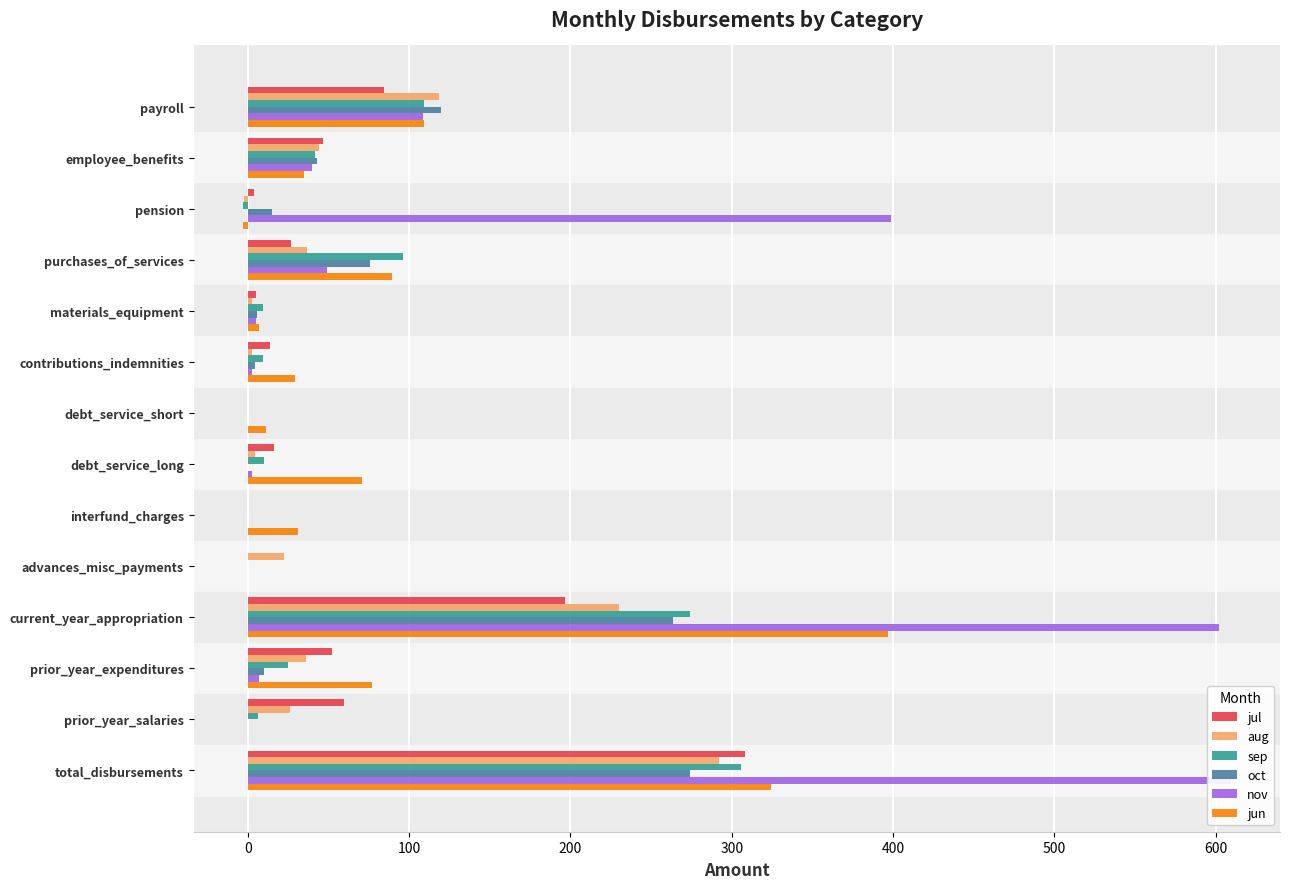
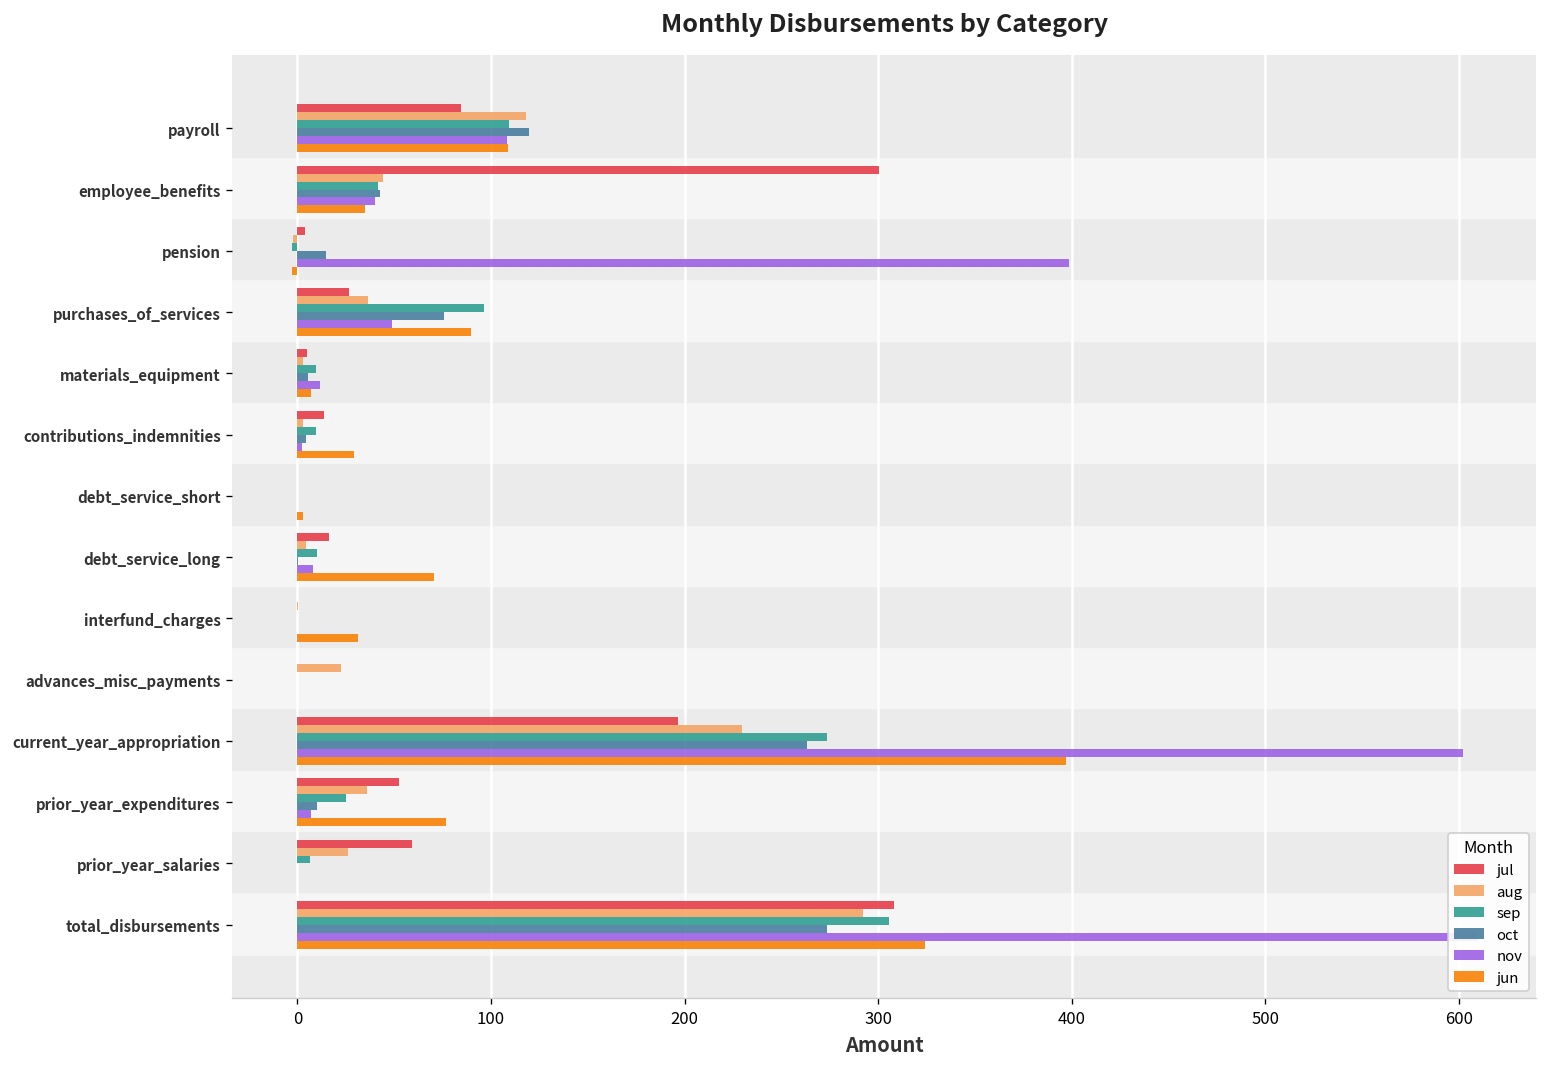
  {
    "jul": {
      "payroll": 85,
-     "employee_benefits": 46,
+     "employee_benefits": 300,
      "pension": 4,
      "purchases_of_services": 27,
      "materials_equipment": 5,
      "contributions_indemnities": 14,
      "debt_service_short": 0,
      "debt_service_long": 16,
      "interfund_charges": 0,
      "advances_misc_payments": 0,
      "current_year_appropriation": 197,
      "prior_year_expenditures": 52,
      "prior_year_salaries": 59,
      "total_disbursements": 308
    },
    "aug": {
      "payroll": 118,
      "employee_benefits": 44,
      "pension": -2,
      "purchases_of_services": 37,
      "materials_equipment": 3,
      "contributions_indemnities": 3,
      "debt_service_short": 0,
      "debt_service_long": 5,
      "advances_misc_payments": 23,
      "current_year_appropriation": 230,
      "prior_year_expenditures": 36,
      "prior_year_salaries": 26,
      "total_disbursements": 292
    },
    "nov": {
      "payroll": 109,
      "employee_benefits": 40,
      "pension": 399,
      "purchases_of_services": 49,
-     "materials_equipment": 5,
+     "materials_equipment": 12,
      "contributions_indemnities": 3,
      "debt_service_short": 0,
-     "debt_service_long": 3,
+     "debt_service_long": 8,
      "interfund_charges": 0,
      "advances_misc_payments": 0,
      "current_year_appropriation": 602,
      "prior_year_expenditures": 7,
      "prior_year_salaries": 0
    },
    "jun": {
      "payroll": 109,
      "employee_benefits": 35,
      "pension": -3,
      "purchases_of_services": 90,
      "materials_equipment": 7,
      "contributions_indemnities": 29,
-     "debt_service_short": 11,
+     "debt_service_short": 3,
      "debt_service_long": 71,
      "interfund_charges": 31,
      "advances_misc_payments": 0,
      "current_year_appropriation": 397,
      "prior_year_expenditures": 77,
      "prior_year_salaries": 0,
      "total_disbursements": 324
    }
  }
